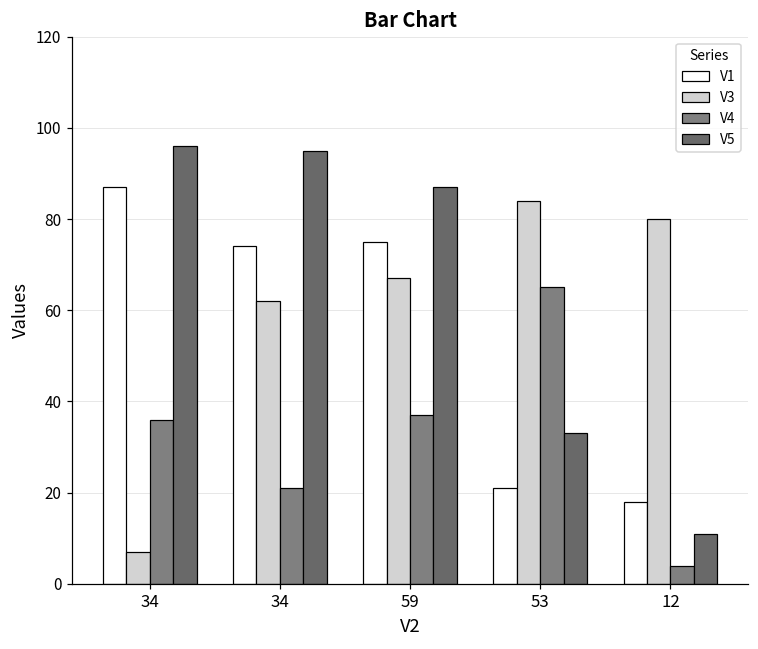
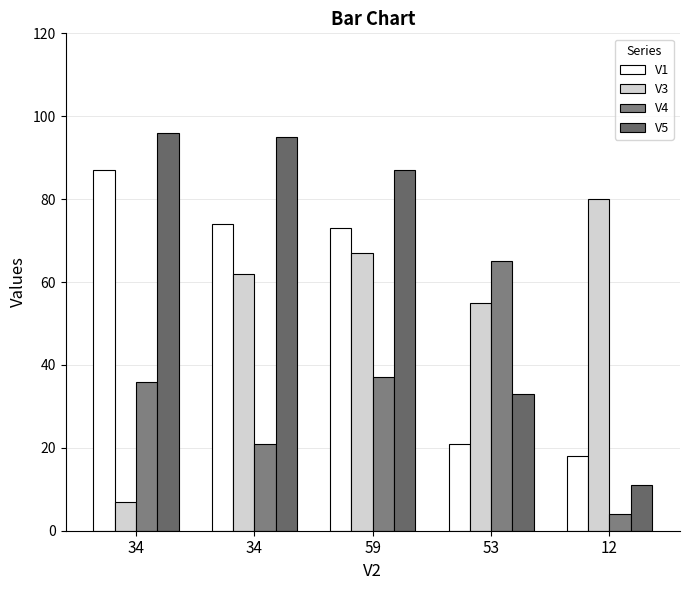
  {
    "V1": {
-     "59": 75,
+     "59": 73,
      "53": 21,
      "12": 18
    },
    "V3": {
      "59": 67,
-     "53": 84,
+     "53": 55,
      "12": 80
    }
  }
